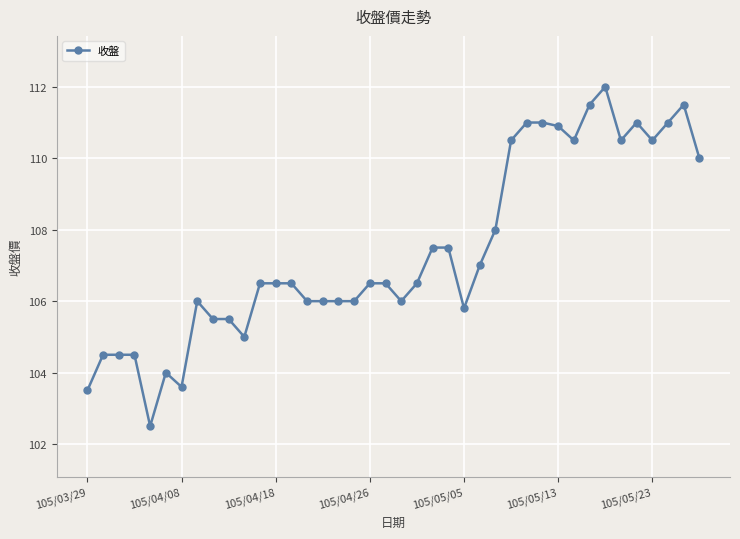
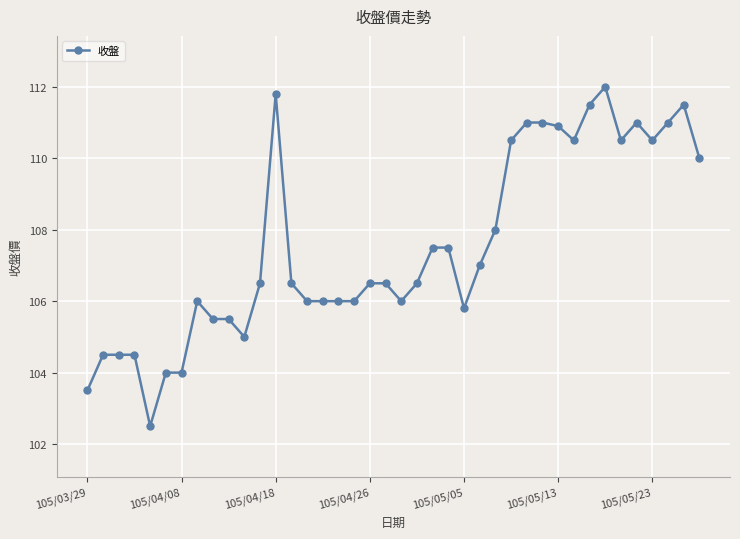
  {
    "105/03/29": 103.5,
-   "105/04/08": 103.6,
-   "105/04/18": 106.5,
+   "105/04/08": 104.0,
+   "105/04/18": 111.8,
    "105/04/26": 106.5,
    "105/05/05": 105.8,
    "105/05/13": 110.9,
    "105/05/23": 110.5
  }
